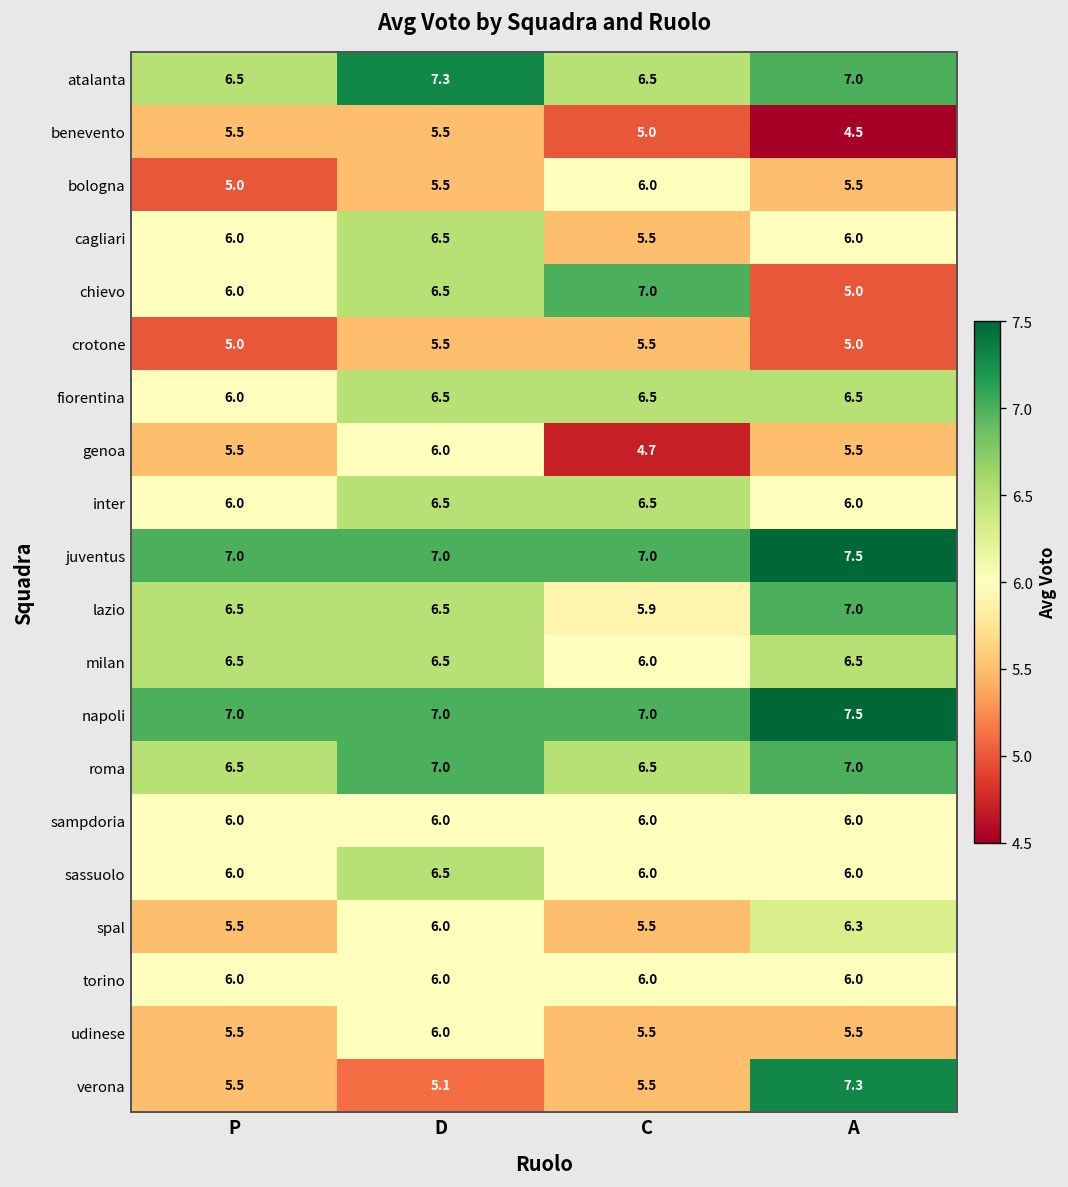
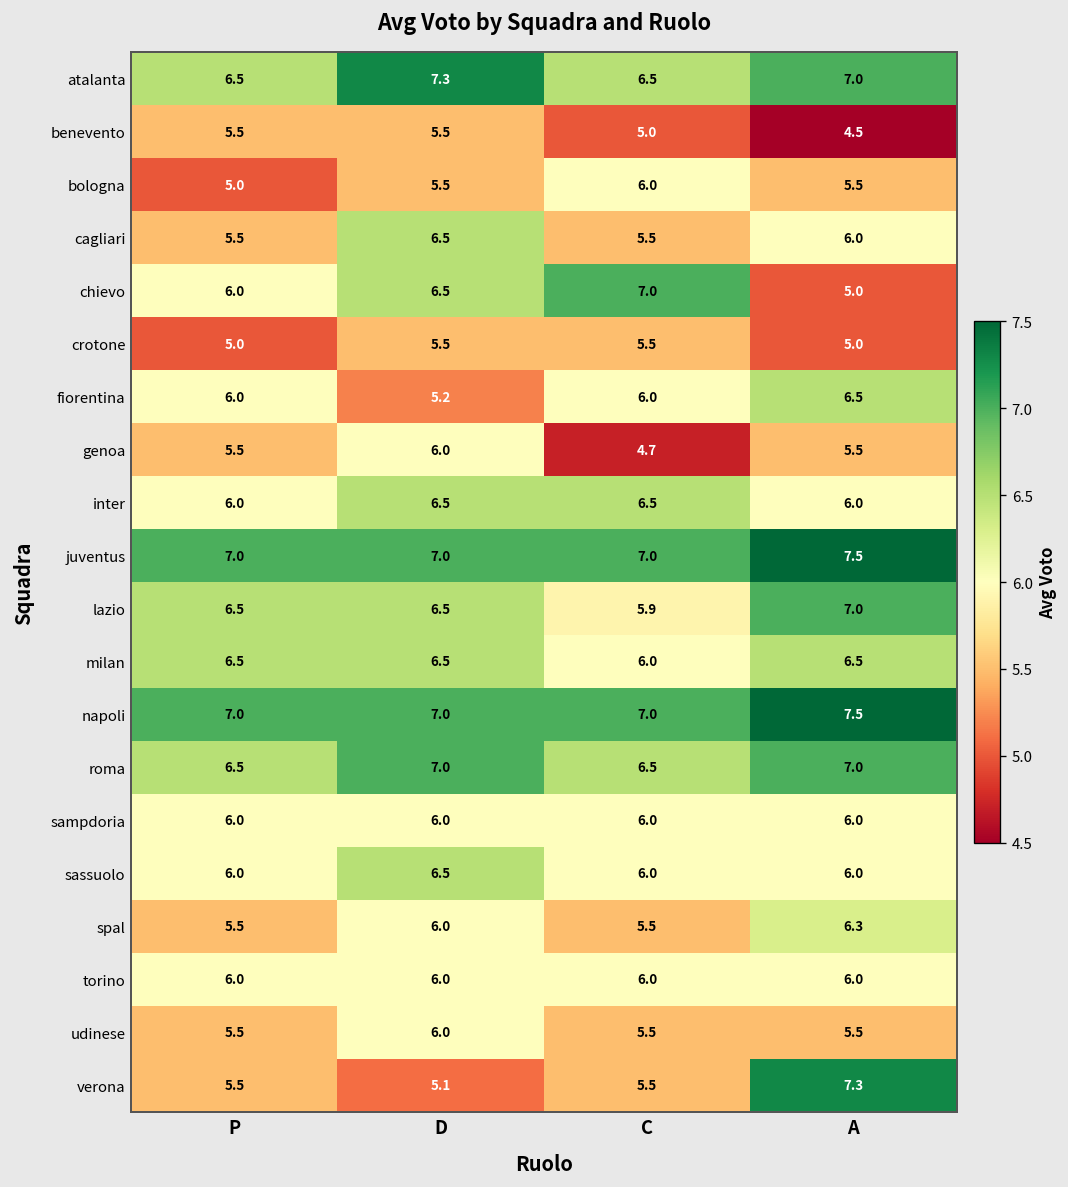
  {
    "atalanta": {
      "P": 6.5,
      "D": 7.3,
      "C": 6.5,
      "A": 7.0
    },
    "benevento": {
      "P": 5.5,
      "D": 5.5,
      "C": 5.0,
      "A": 4.5
    },
    "bologna": {
      "P": 5.0,
      "D": 5.5,
      "C": 6.0,
      "A": 5.5
    },
    "cagliari": {
-     "P": 6.0,
+     "P": 5.5,
      "D": 6.5,
      "C": 5.5,
      "A": 6.0
    },
    "chievo": {
      "P": 6.0,
      "D": 6.5,
      "C": 7.0,
      "A": 5.0
    },
    "crotone": {
      "P": 5.0,
      "D": 5.5,
      "C": 5.5,
      "A": 5.0
    },
    "fiorentina": {
      "P": 6.0,
-     "D": 6.5,
-     "C": 6.5,
+     "D": 5.2,
+     "C": 6.0,
      "A": 6.5
    },
    "genoa": {
      "P": 5.5,
      "D": 6.0,
      "C": 4.7,
      "A": 5.5
    },
    "inter": {
      "P": 6.0,
      "D": 6.5,
      "C": 6.5,
      "A": 6.0
    },
    "juventus": {
      "P": 7.0,
      "D": 7.0,
      "C": 7.0,
      "A": 7.5
    },
    "lazio": {
      "P": 6.5,
      "D": 6.5,
      "C": 5.9,
      "A": 7.0
    },
    "milan": {
      "P": 6.5,
      "D": 6.5,
      "C": 6.0,
      "A": 6.5
    },
    "napoli": {
      "P": 7.0,
      "D": 7.0,
      "C": 7.0,
      "A": 7.5
    },
    "roma": {
      "P": 6.5,
      "D": 7.0,
      "C": 6.5,
      "A": 7.0
    },
    "sampdoria": {
      "P": 6.0,
      "D": 6.0,
      "C": 6.0,
      "A": 6.0
    },
    "sassuolo": {
      "P": 6.0,
      "D": 6.5,
      "C": 6.0,
      "A": 6.0
    },
    "spal": {
      "P": 5.5,
      "D": 6.0,
      "C": 5.5,
      "A": 6.3
    },
    "torino": {
      "P": 6.0,
      "D": 6.0,
      "C": 6.0,
      "A": 6.0
    },
    "udinese": {
      "P": 5.5,
      "D": 6.0,
      "C": 5.5,
      "A": 5.5
    },
    "verona": {
      "P": 5.5,
      "D": 5.1,
      "C": 5.5,
      "A": 7.3
    }
  }
